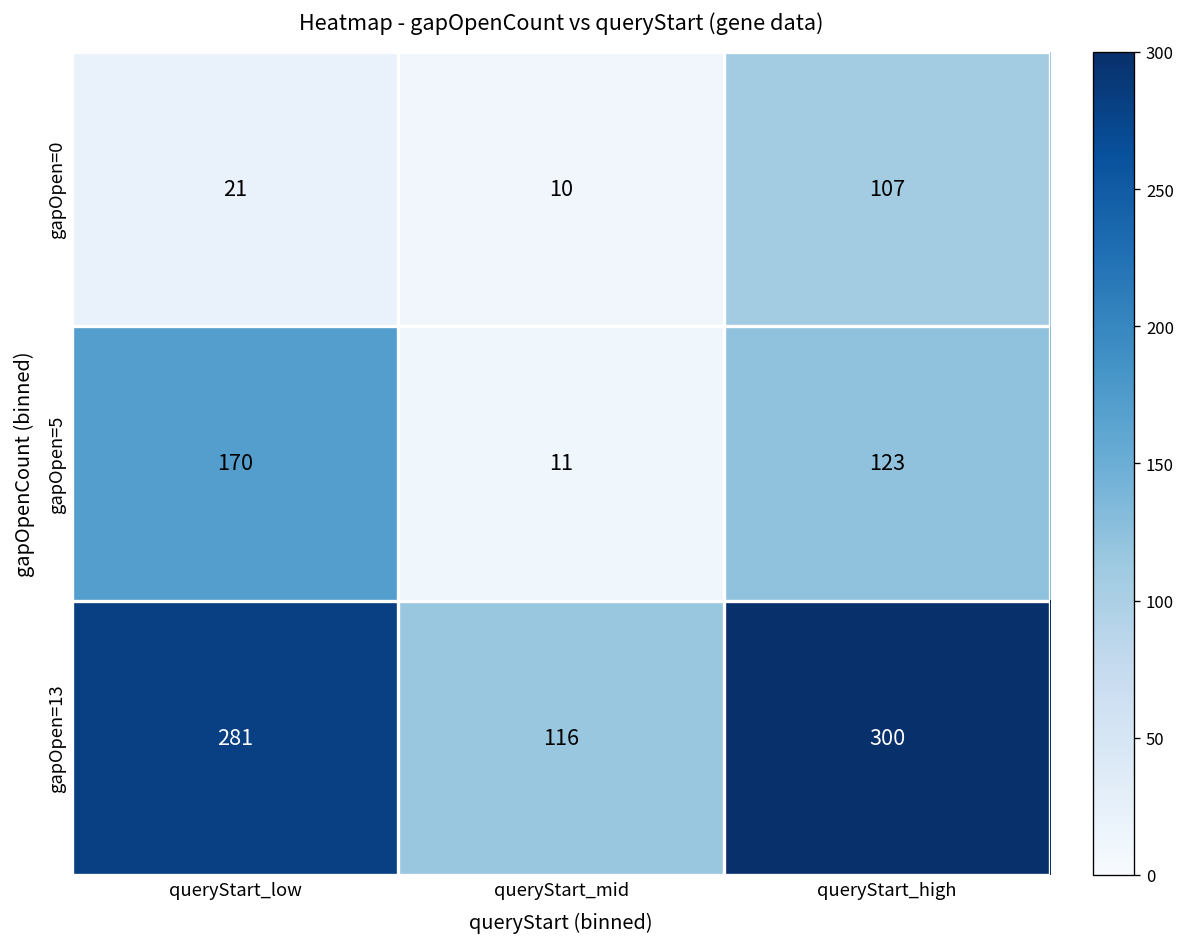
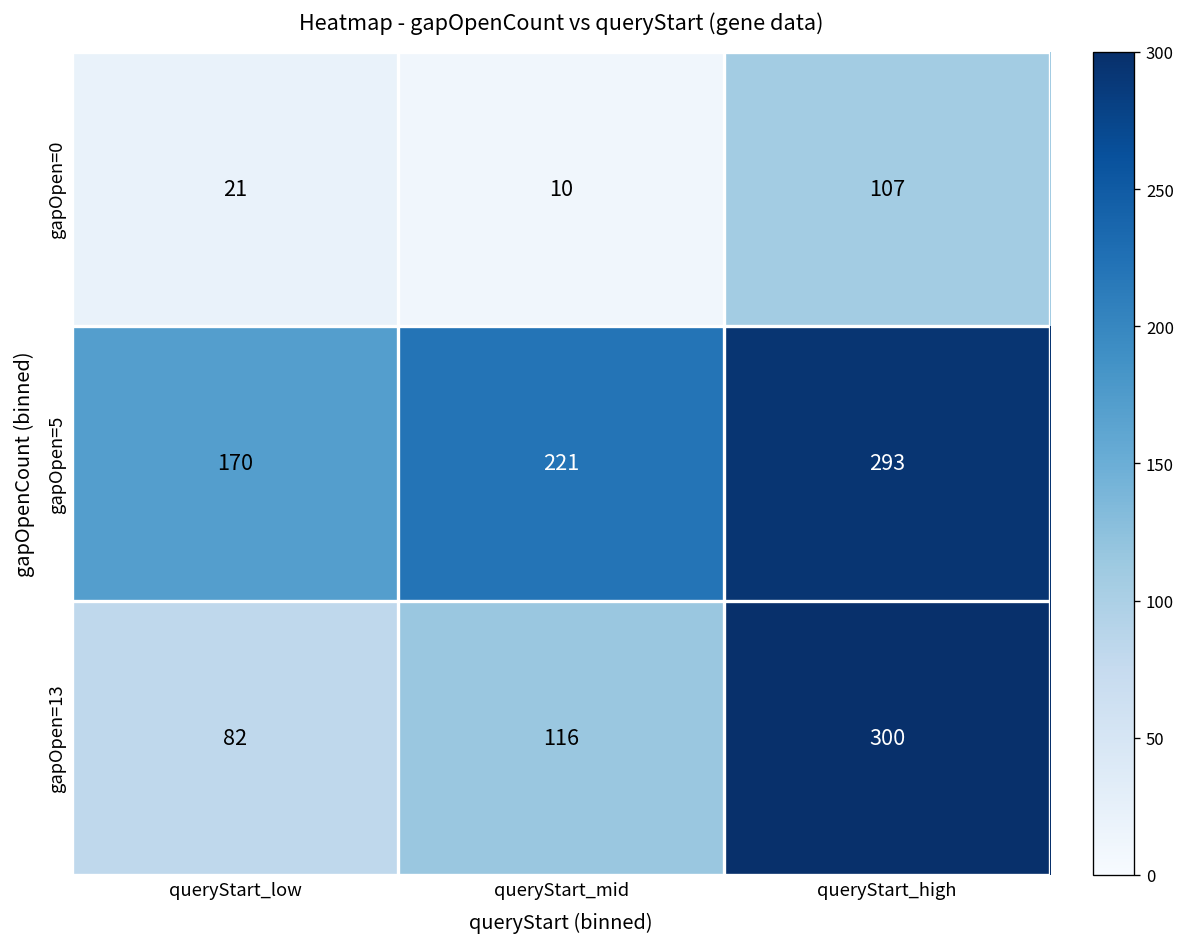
  {
    "gapOpen=0": {
      "queryStart_low": 21,
      "queryStart_mid": 10,
      "queryStart_high": 107
    },
    "gapOpen=5": {
      "queryStart_low": 170,
-     "queryStart_mid": 11,
-     "queryStart_high": 123
+     "queryStart_mid": 221,
+     "queryStart_high": 293
    },
    "gapOpen=13": {
-     "queryStart_low": 281,
+     "queryStart_low": 82,
      "queryStart_mid": 116,
      "queryStart_high": 300
    }
  }
